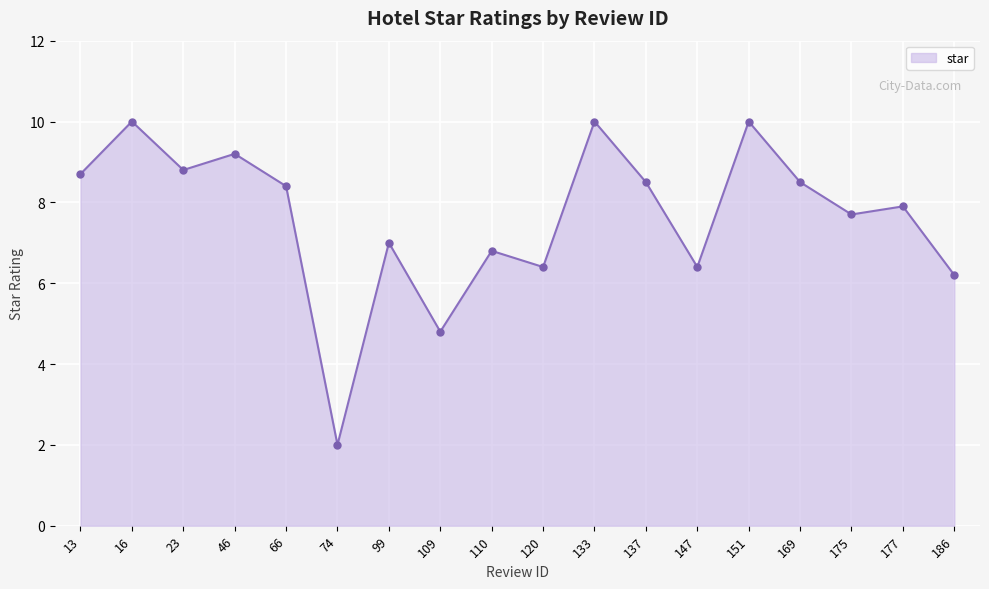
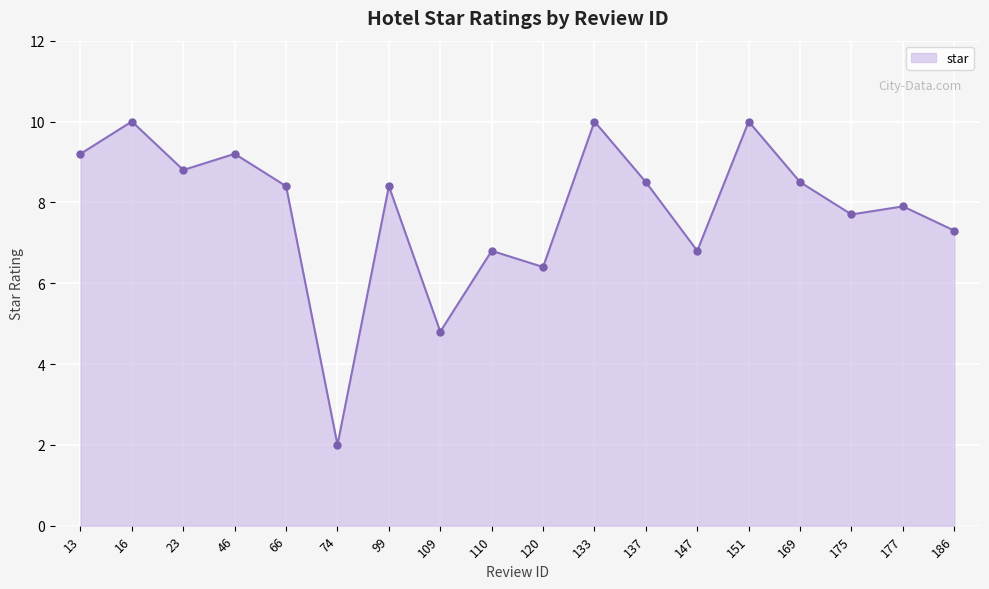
  {
-   "13": 8.7,
+   "13": 9.2,
    "16": 10.0,
    "23": 8.8,
    "46": 9.2,
    "66": 8.4,
    "74": 2.0,
-   "99": 7.0,
+   "99": 8.4,
    "109": 4.8,
    "110": 6.8,
    "120": 6.4,
    "133": 10.0,
    "137": 8.5,
-   "147": 6.4,
+   "147": 6.8,
    "151": 10.0,
    "169": 8.5,
    "175": 7.7,
    "177": 7.9,
-   "186": 6.2
+   "186": 7.3
  }
